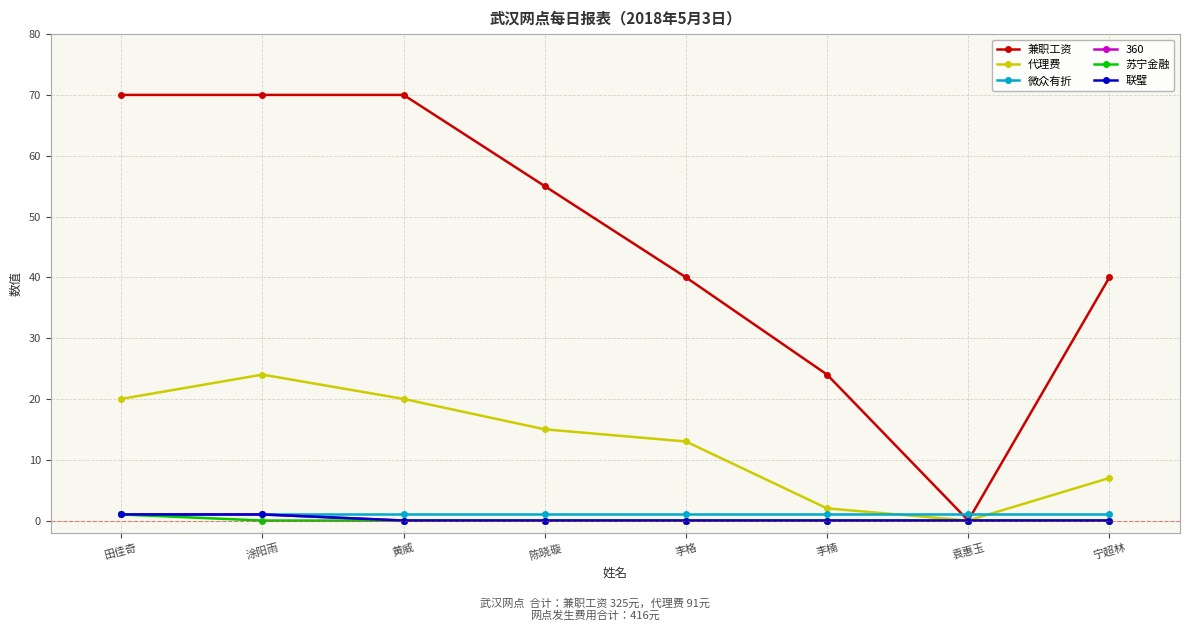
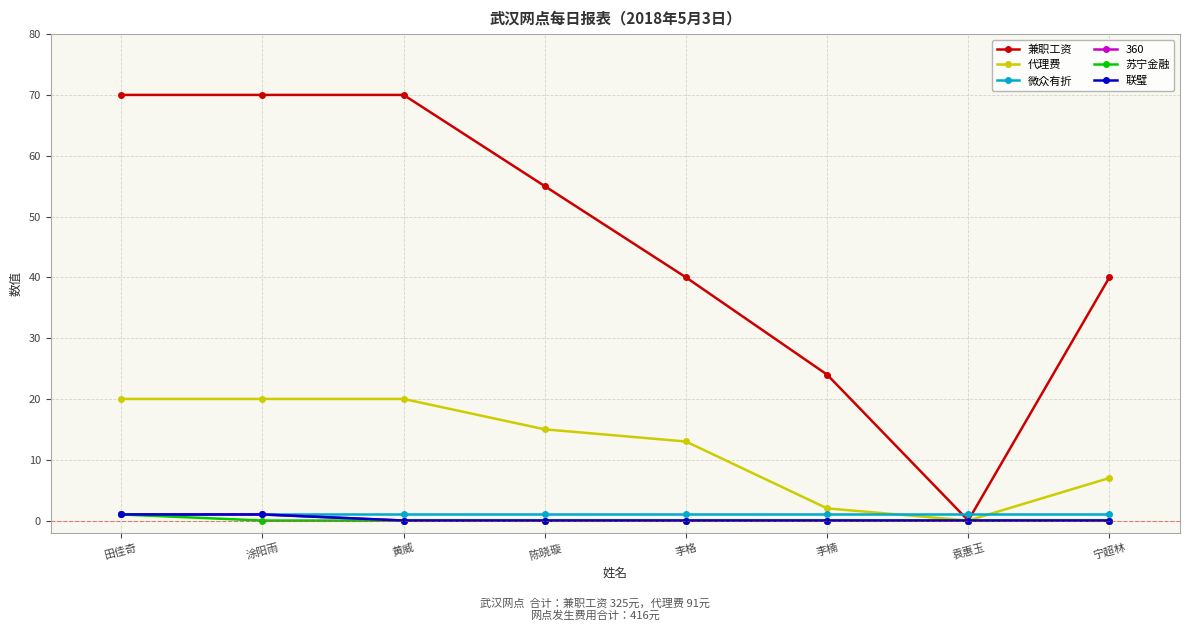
  {
    "兼职工资": {
      "田佳奇": 70,
      "涂阳雨": 70,
      "黄威": 70,
      "陈晓璇": 55,
      "李格": 40,
      "李楠": 24,
      "宁超林": 40
    },
    "代理费": {
      "田佳奇": 20,
-     "涂阳雨": 24,
+     "涂阳雨": 20,
      "黄威": 20,
      "陈晓璇": 15,
      "李格": 13,
      "李楠": 2,
      "宁超林": 7
    },
    "微众有折": {
      "黄威": 1,
      "陈晓璇": 1,
      "李格": 1,
      "李楠": 1,
      "袁惠玉": 1,
      "宁超林": 1
    },
    "苏宁金融": {
      "涂阳雨": 0
    }
  }
